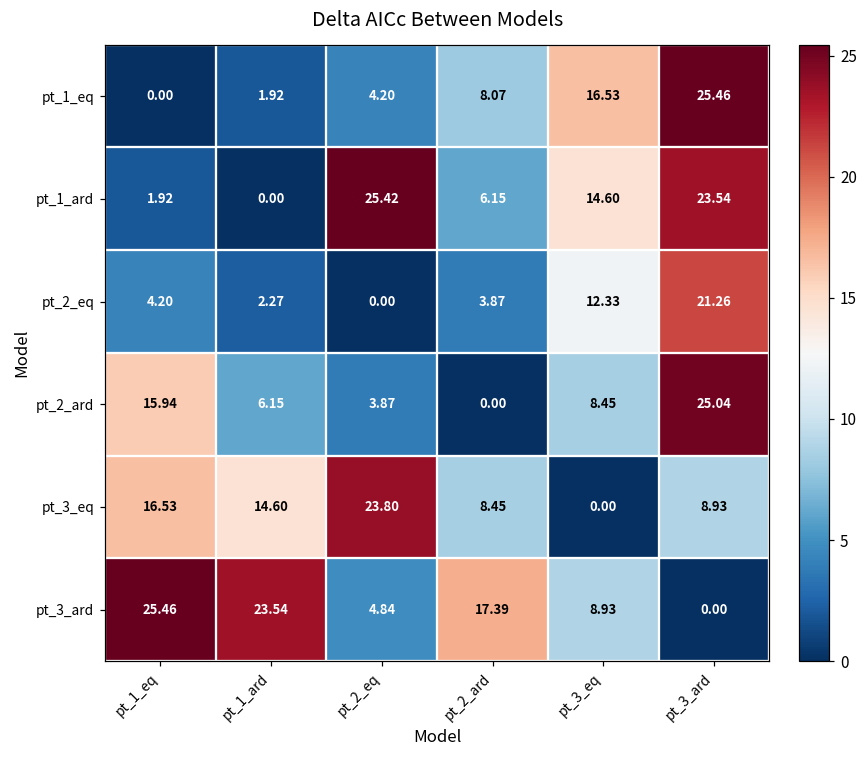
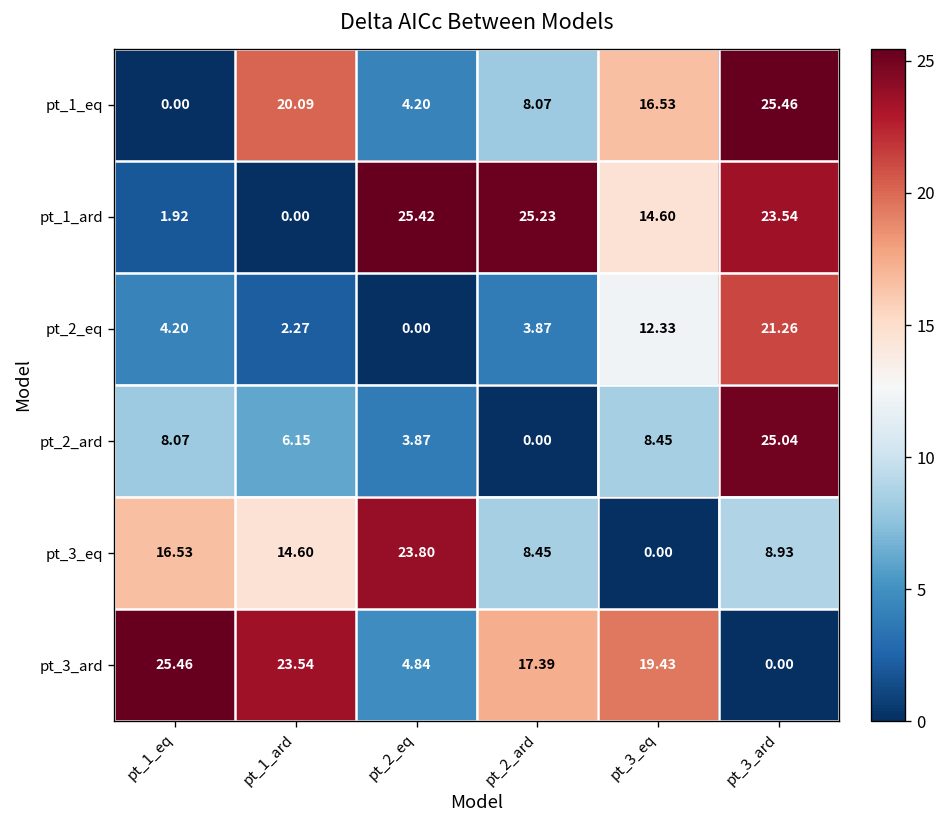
  {
    "pt_1_eq": {
      "pt_1_eq": 0.00,
-     "pt_1_ard": 1.92,
+     "pt_1_ard": 20.09,
      "pt_2_eq": 4.20,
      "pt_2_ard": 8.07,
      "pt_3_eq": 16.53,
      "pt_3_ard": 25.46
    },
    "pt_1_ard": {
      "pt_1_eq": 1.92,
      "pt_1_ard": 0.00,
      "pt_2_eq": 25.42,
-     "pt_2_ard": 6.15,
+     "pt_2_ard": 25.23,
      "pt_3_eq": 14.60,
      "pt_3_ard": 23.54
    },
    "pt_2_eq": {
      "pt_1_eq": 4.20,
      "pt_1_ard": 2.27,
      "pt_2_eq": 0.00,
      "pt_2_ard": 3.87,
      "pt_3_eq": 12.33,
      "pt_3_ard": 21.26
    },
    "pt_2_ard": {
-     "pt_1_eq": 15.94,
+     "pt_1_eq": 8.07,
      "pt_1_ard": 6.15,
      "pt_2_eq": 3.87,
      "pt_2_ard": 0.00,
      "pt_3_eq": 8.45,
      "pt_3_ard": 25.04
    },
    "pt_3_eq": {
      "pt_1_eq": 16.53,
      "pt_1_ard": 14.60,
      "pt_2_eq": 23.80,
      "pt_2_ard": 8.45,
      "pt_3_eq": 0.00,
      "pt_3_ard": 8.93
    },
    "pt_3_ard": {
      "pt_1_eq": 25.46,
      "pt_1_ard": 23.54,
      "pt_2_eq": 4.84,
      "pt_2_ard": 17.39,
-     "pt_3_eq": 8.93,
+     "pt_3_eq": 19.43,
      "pt_3_ard": 0.00
    }
  }
